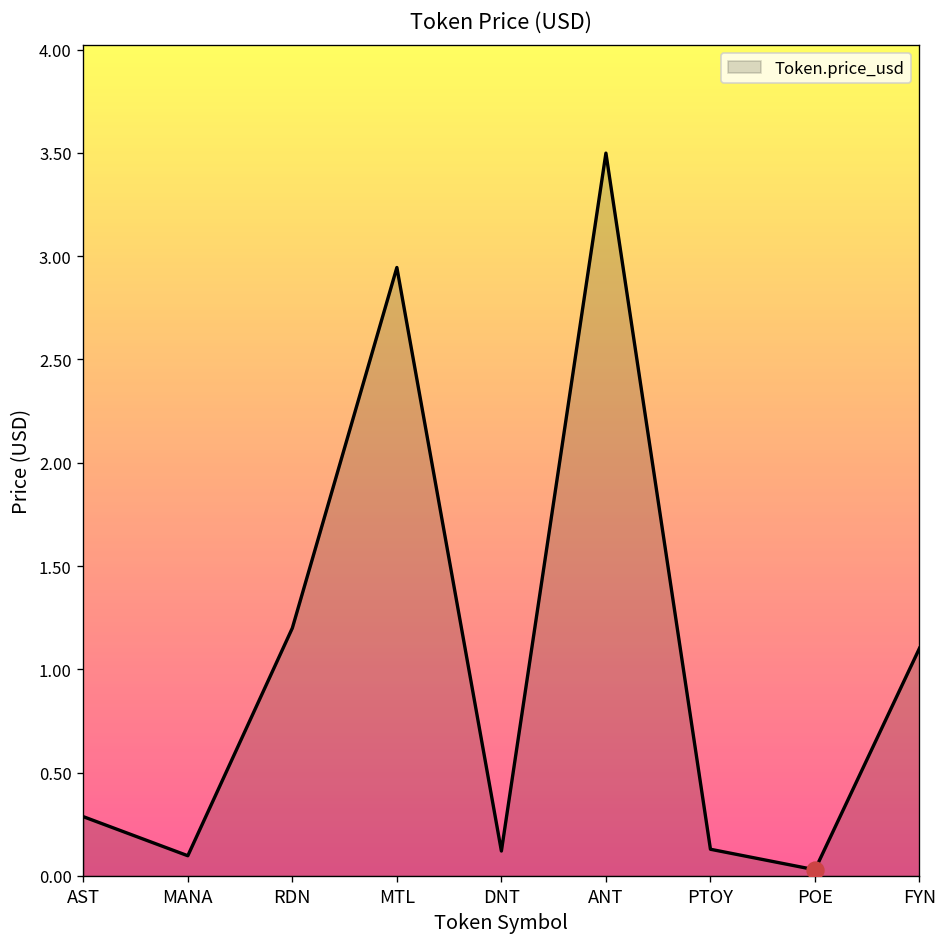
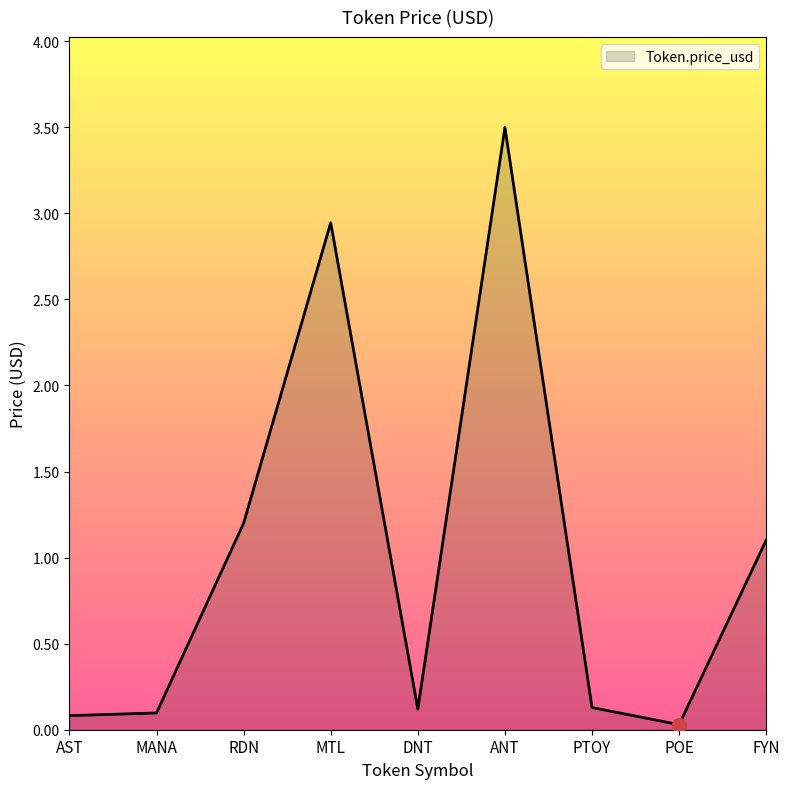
  {
    "Token.price_usd": {
-     "AST": 0.29,
+     "AST": 0.08,
      "MANA": 0.10,
      "RDN": 1.20,
      "MTL": 2.95,
      "DNT": 0.12,
      "ANT": 3.50,
      "PTOY": 0.13,
      "FYN": 1.10
    }
  }
